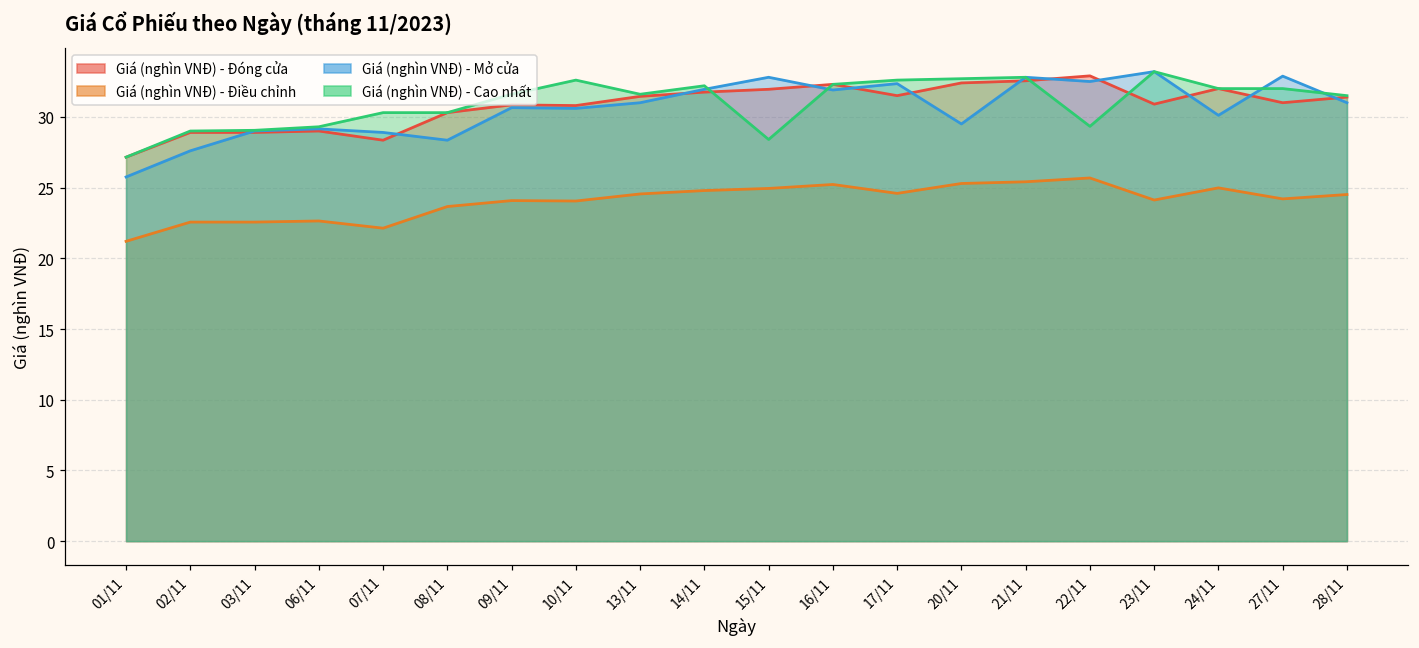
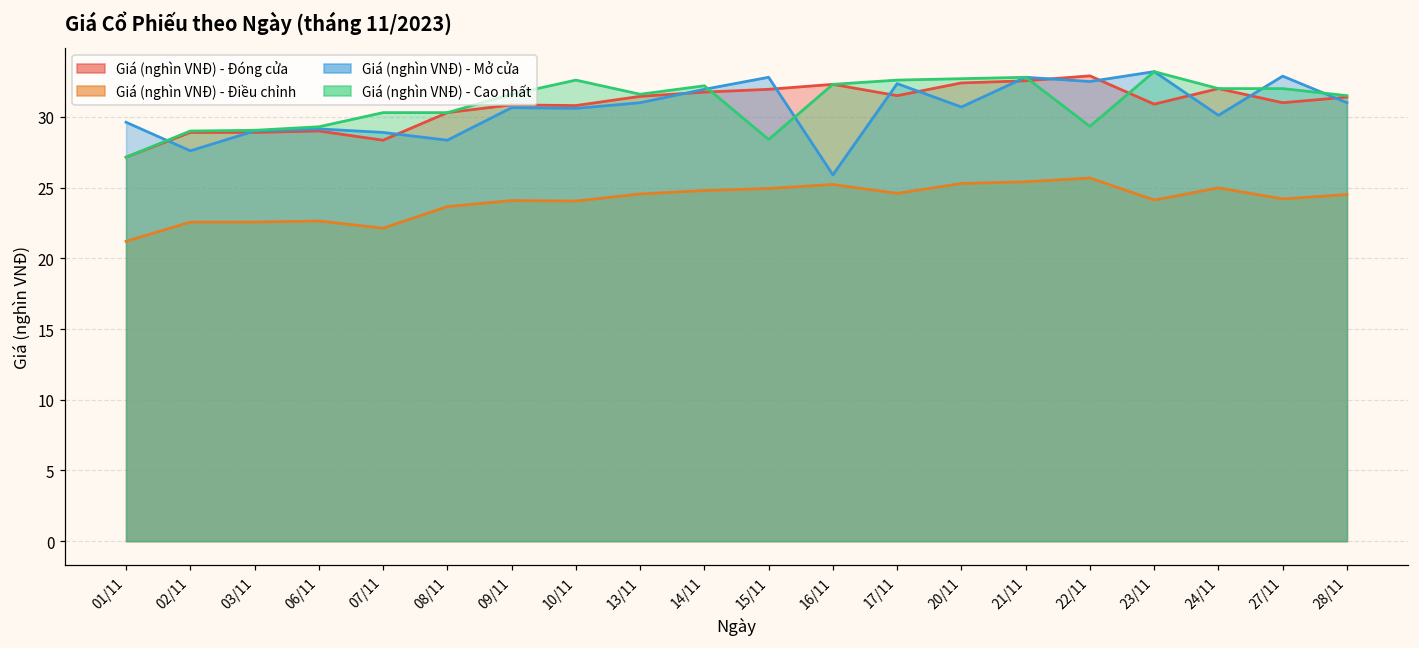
  {
    "Giá (nghìn VNĐ) - Mở cửa": {
-     "01/11": 25.8,
+     "01/11": 29.6,
      "02/11": 27.6,
      "07/11": 28.9,
      "08/11": 28.4,
      "09/11": 30.7,
      "13/11": 31.0,
      "14/11": 32.0,
      "15/11": 32.8,
-     "16/11": 31.9,
+     "16/11": 25.9,
      "17/11": 32.4,
-     "20/11": 29.5,
+     "20/11": 30.7,
      "22/11": 32.5,
      "24/11": 30.1,
      "27/11": 32.9,
      "28/11": 31.0
    },
    "Giá (nghìn VNĐ) - Cao nhất": {
      "07/11": 30.3,
      "10/11": 32.6,
      "14/11": 32.2,
      "15/11": 28.4,
      "17/11": 32.6,
      "20/11": 32.7,
      "22/11": 29.3,
      "27/11": 32.0
    }
  }
